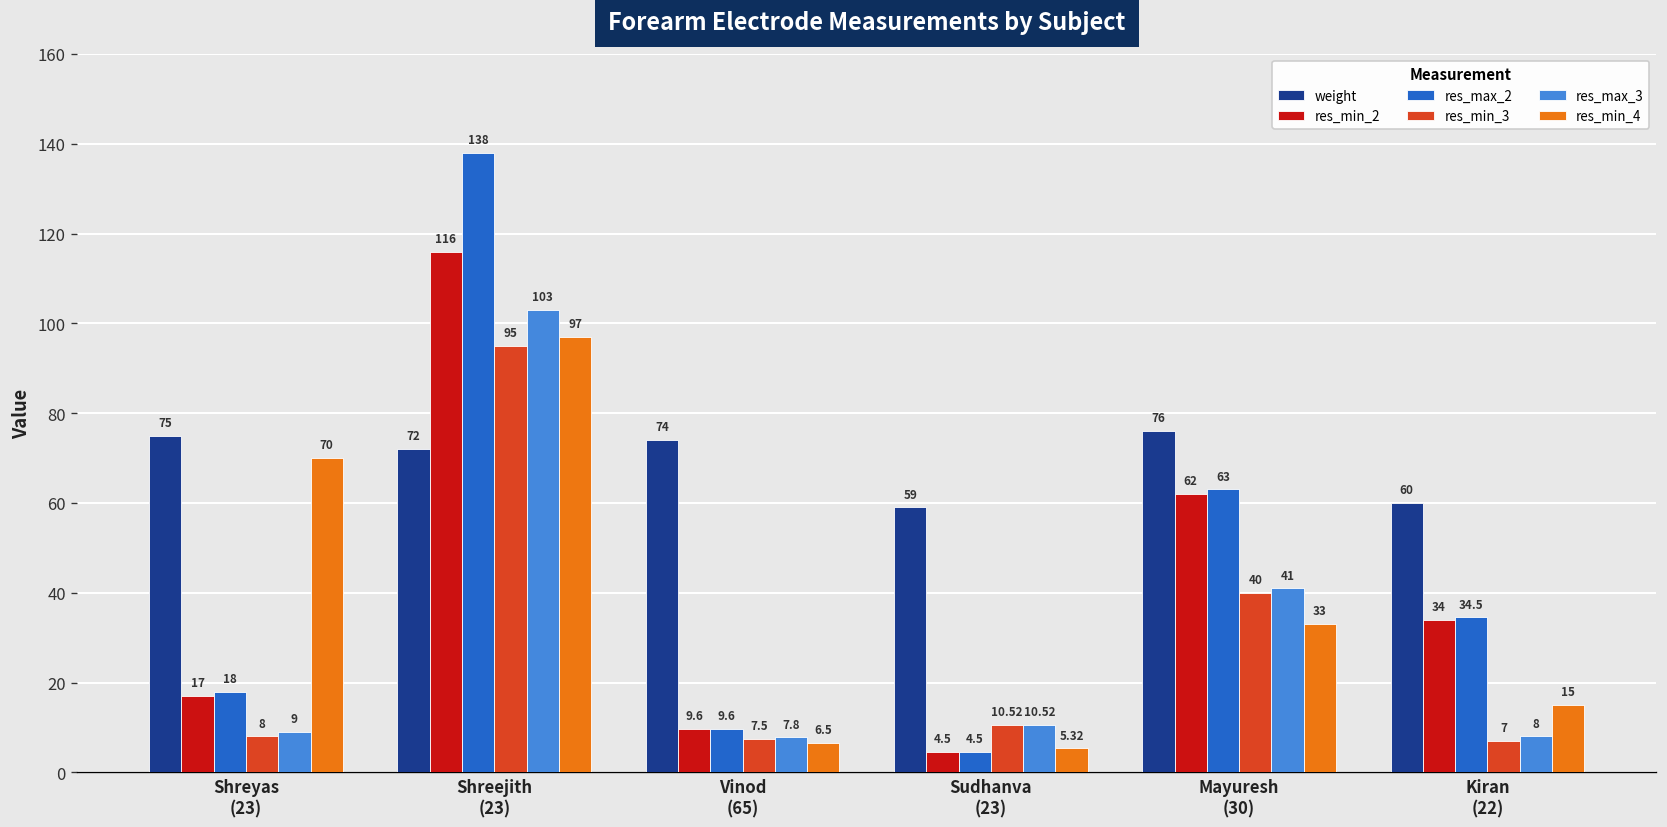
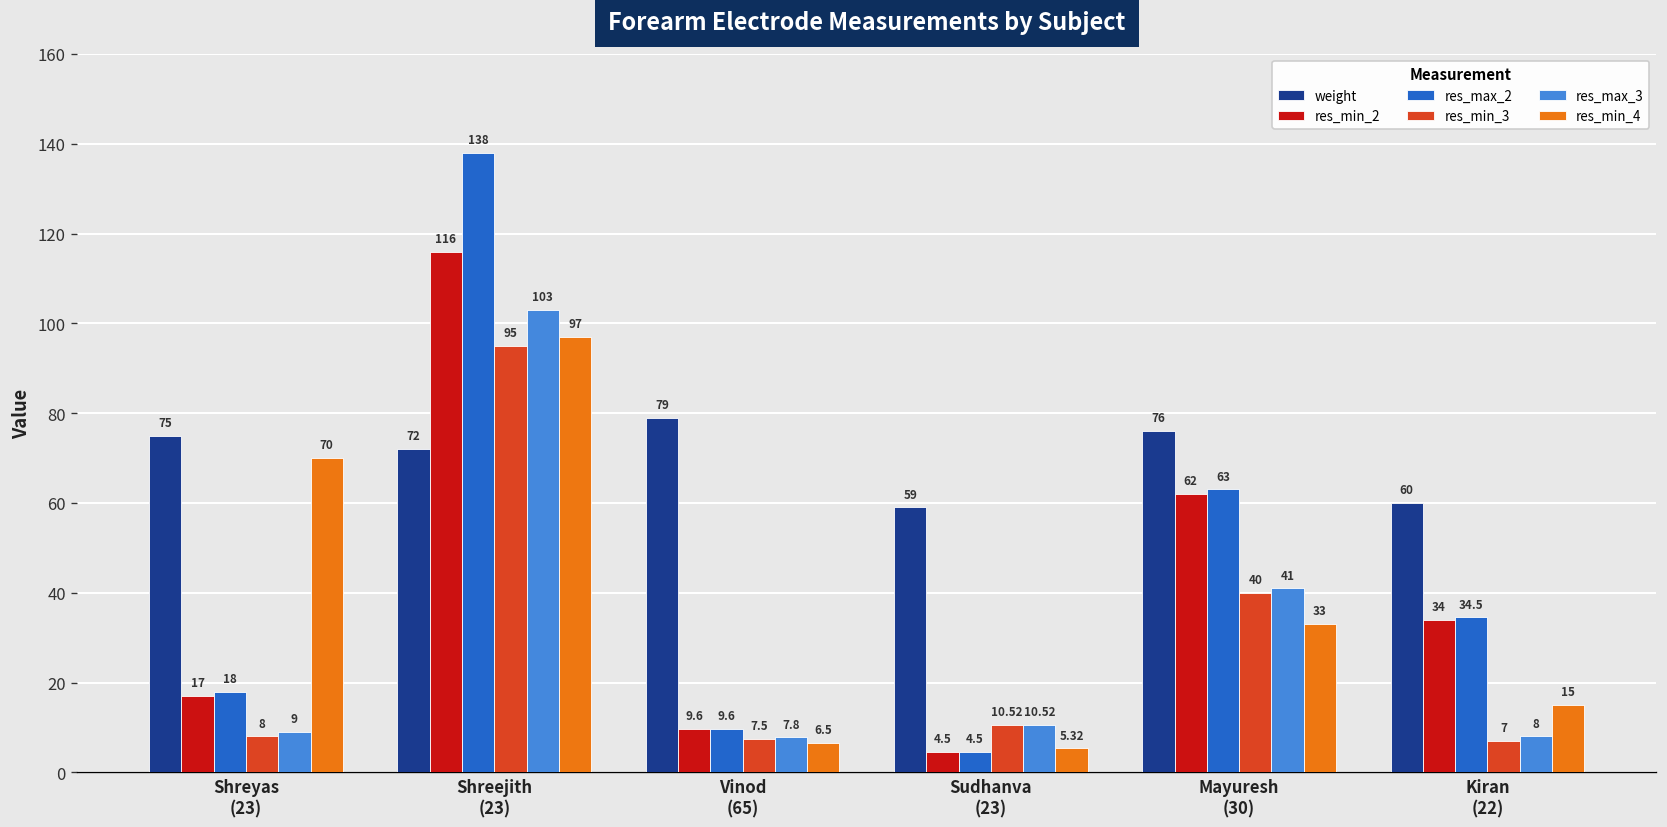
  {
    "weight": {
      "Shreyas (23)": 75,
      "Shreejith (23)": 72,
-     "Vinod (65)": 74,
+     "Vinod (65)": 79,
      "Sudhanva (23)": 59,
      "Mayuresh (30)": 76,
      "Kiran (22)": 60
    }
  }
